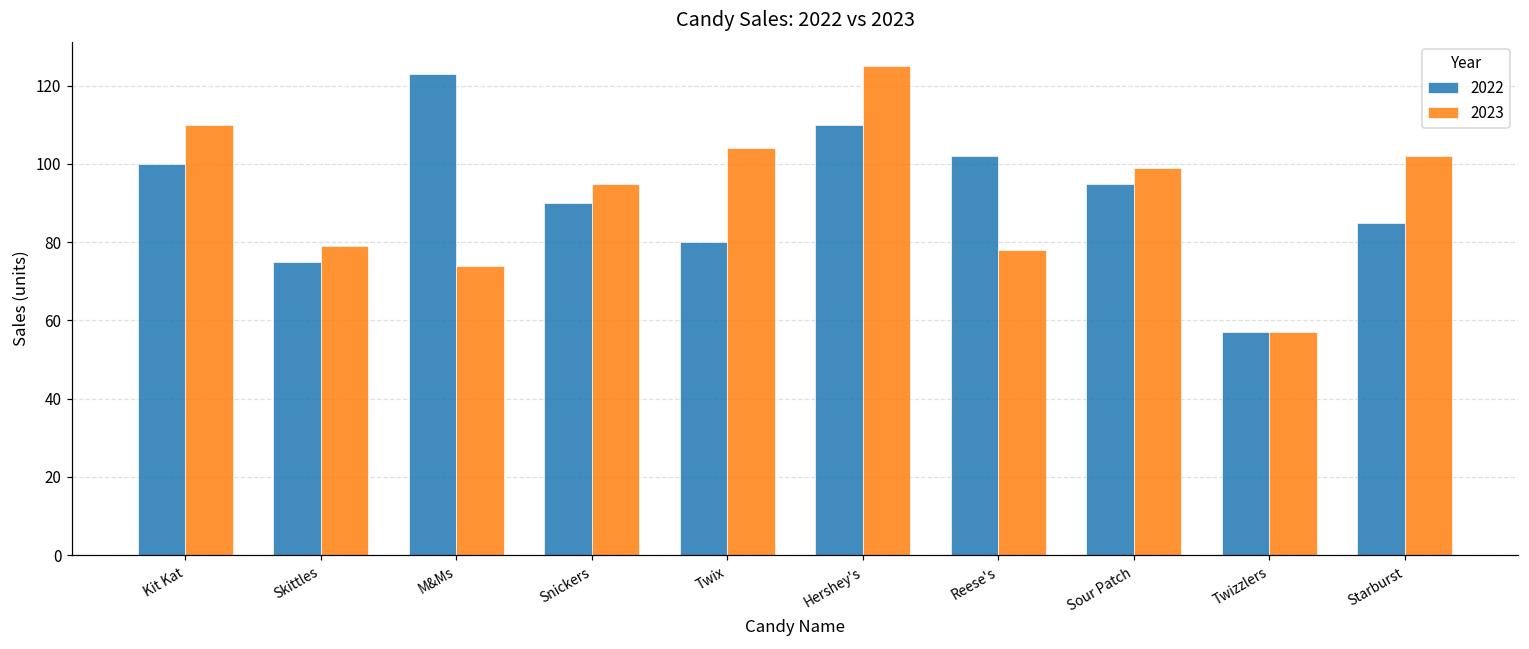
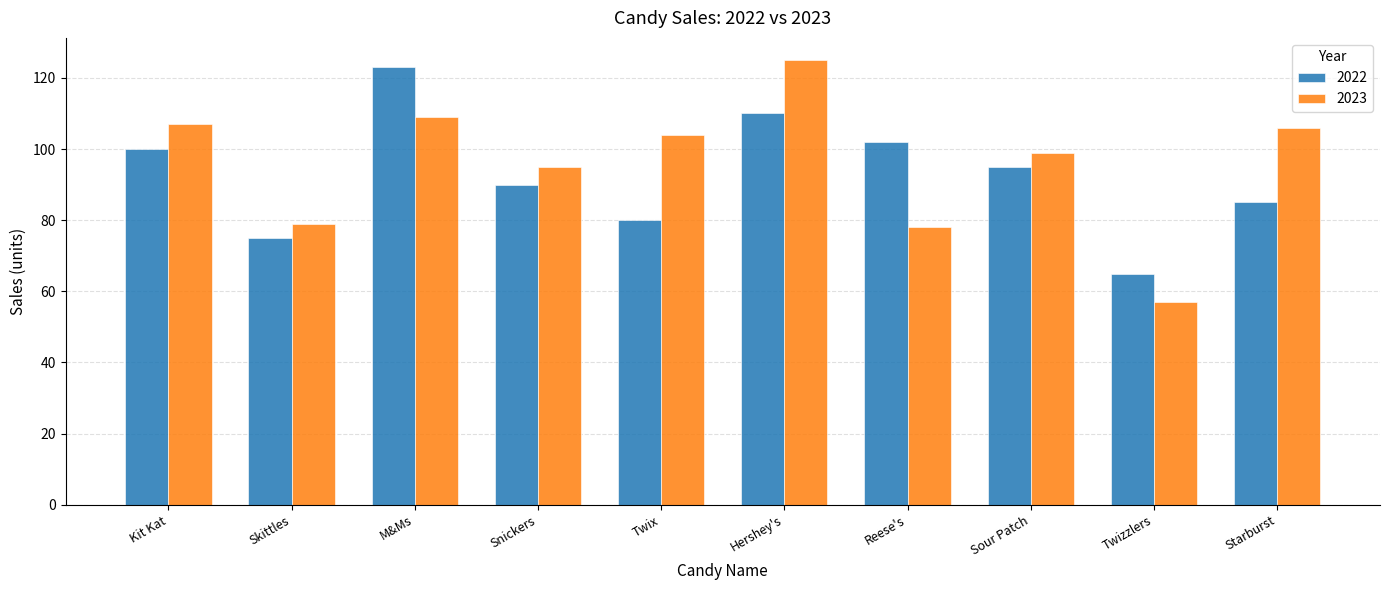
  {
    "2022": {
      "Kit Kat": 100,
      "Skittles": 75,
      "M&Ms": 123,
      "Snickers": 90,
      "Twix": 80,
      "Hershey's": 110,
      "Reese's": 102,
      "Sour Patch": 95,
-     "Twizzlers": 57,
+     "Twizzlers": 65,
      "Starburst": 85
    },
    "2023": {
-     "Kit Kat": 110,
+     "Kit Kat": 107,
      "Skittles": 79,
-     "M&Ms": 74,
+     "M&Ms": 109,
      "Snickers": 95,
      "Twix": 104,
      "Hershey's": 125,
      "Reese's": 78,
      "Sour Patch": 99,
      "Twizzlers": 57,
-     "Starburst": 102
+     "Starburst": 106
    }
  }
